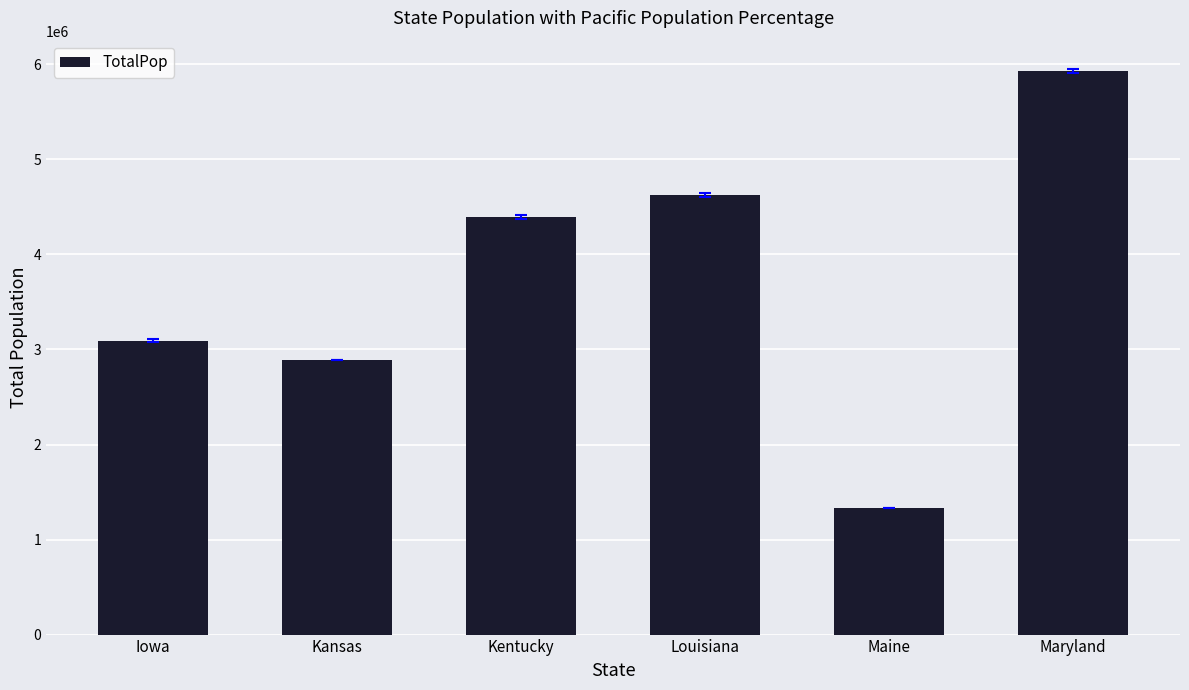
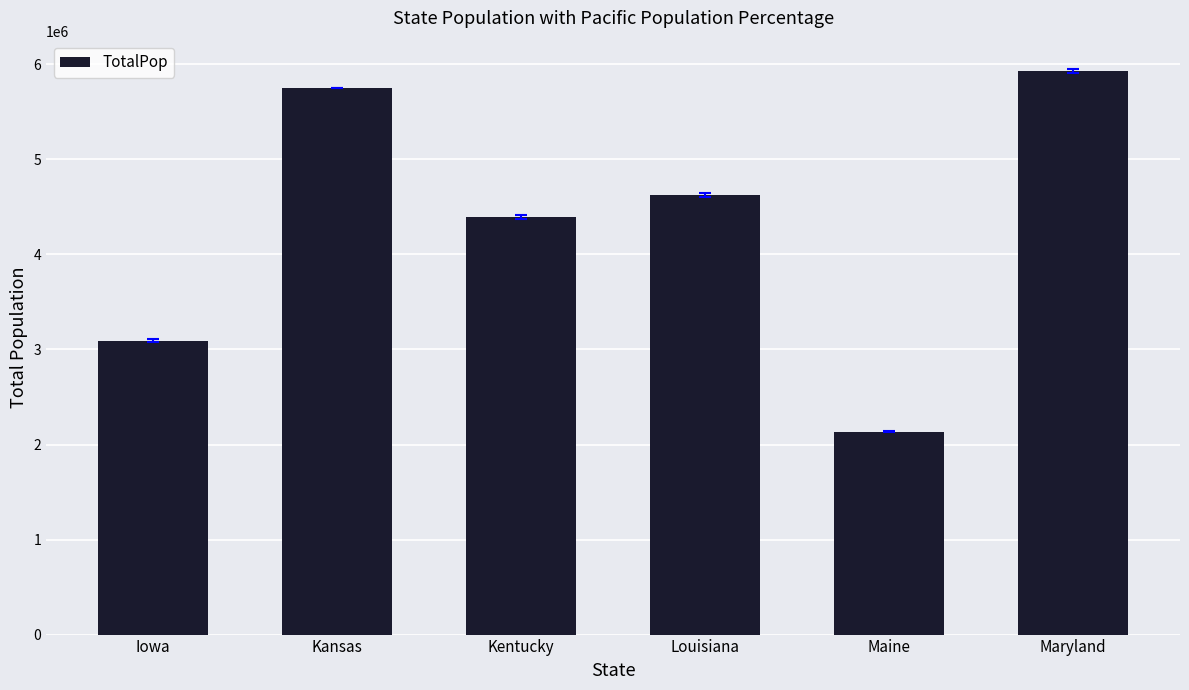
  {
    "TotalPop": {
      "Iowa": 3100000,
-     "Kansas": 2900000,
+     "Kansas": 5700000,
      "Kentucky": 4400000,
      "Louisiana": 4600000,
-     "Maine": 1300000,
+     "Maine": 2100000,
      "Maryland": 5900000
    }
  }
